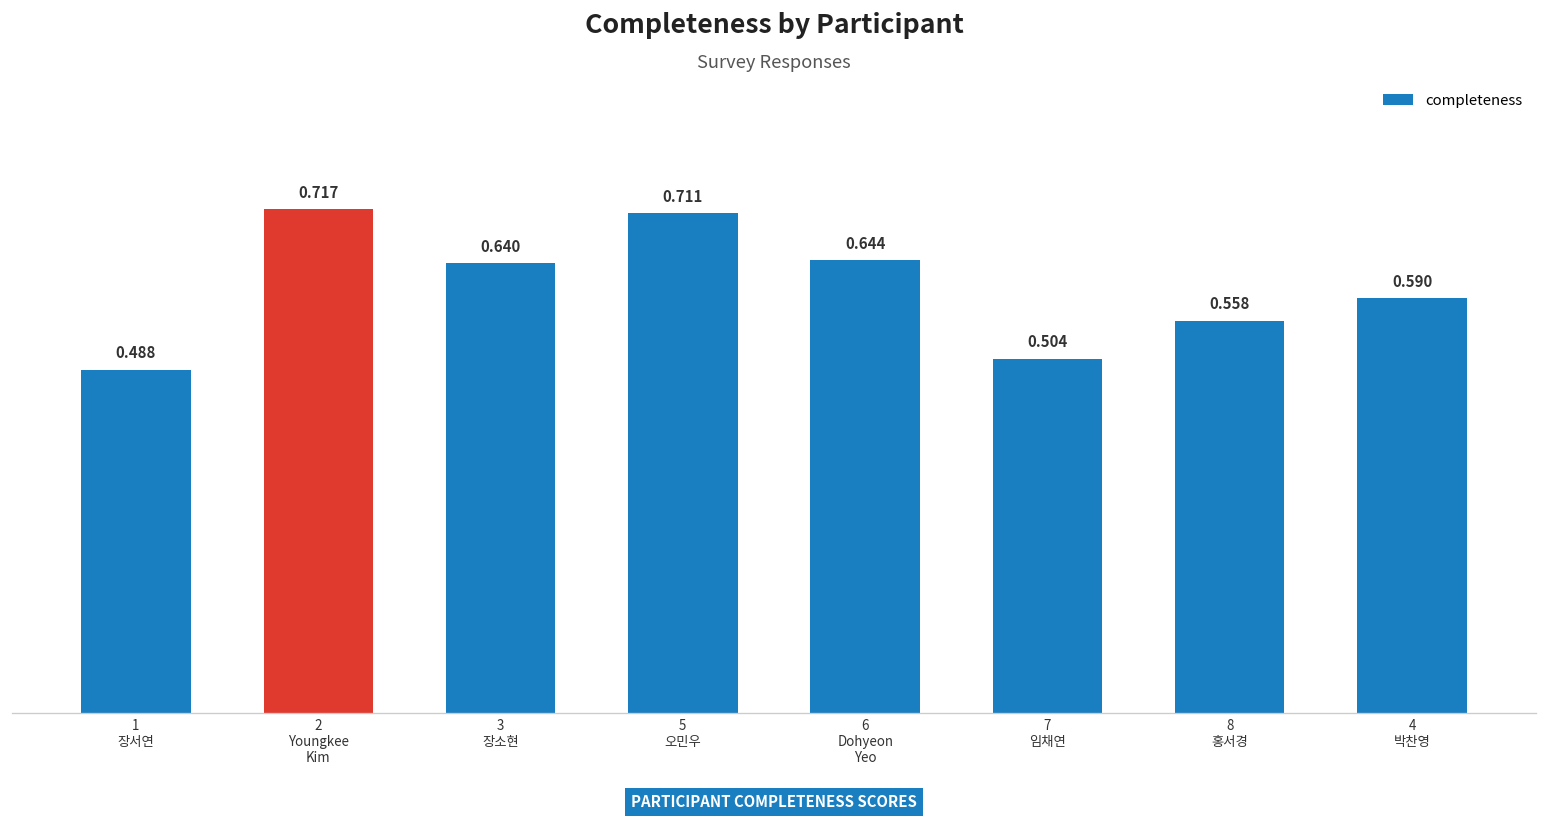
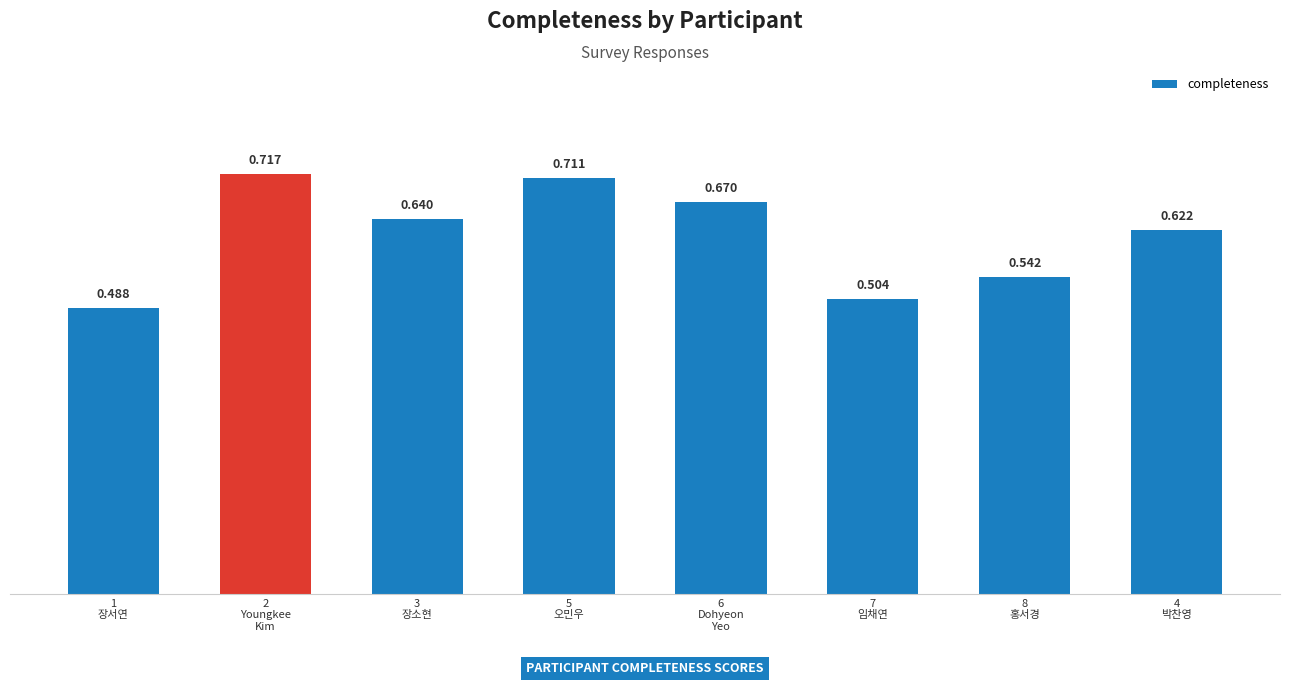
  {
    "1 장서연": 0.488,
    "2 Youngkee Kim": 0.717,
    "3 장소현": 0.640,
    "5 오민우": 0.711,
-   "6 Dohyeon Yeo": 0.644,
+   "6 Dohyeon Yeo": 0.670,
    "7 임채연": 0.504,
-   "8 홍서경": 0.558,
-   "4 박찬영": 0.590
+   "8 홍서경": 0.542,
+   "4 박찬영": 0.622
  }
